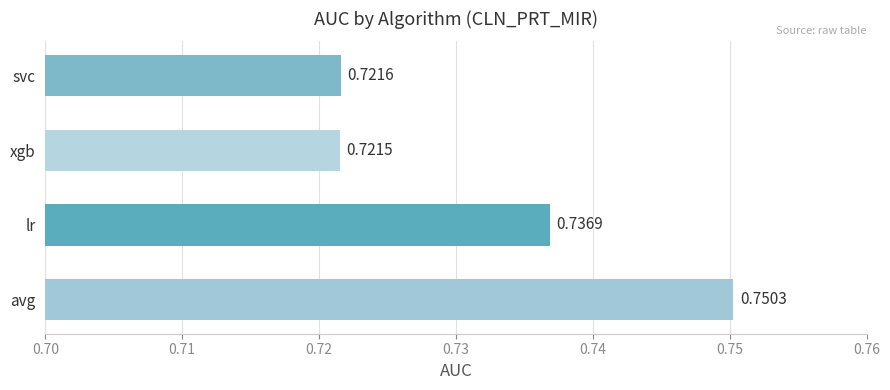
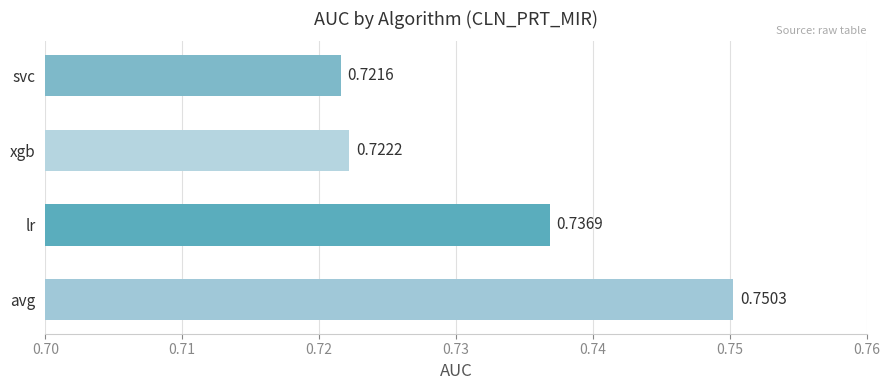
  {
    "svc": 0.7216,
-   "xgb": 0.7215,
+   "xgb": 0.7222,
    "lr": 0.7369,
    "avg": 0.7503
  }
